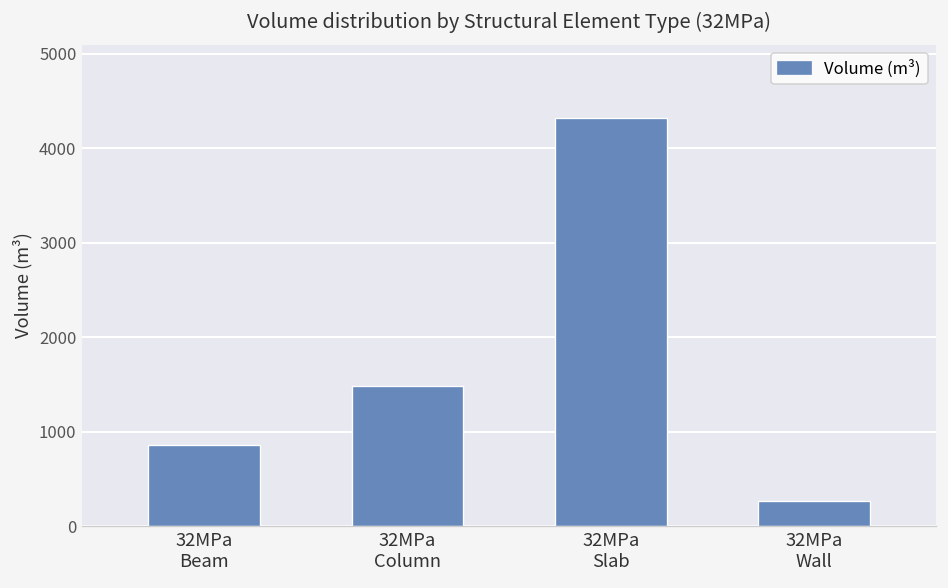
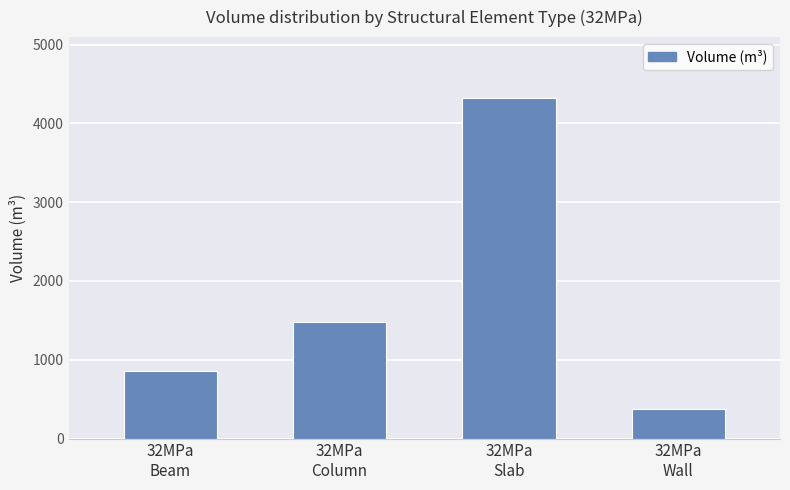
  {
    "32MPa Beam": 900,
    "32MPa Column": 1500,
    "32MPa Slab": 4300,
-   "32MPa Wall": 300
+   "32MPa Wall": 400
  }
